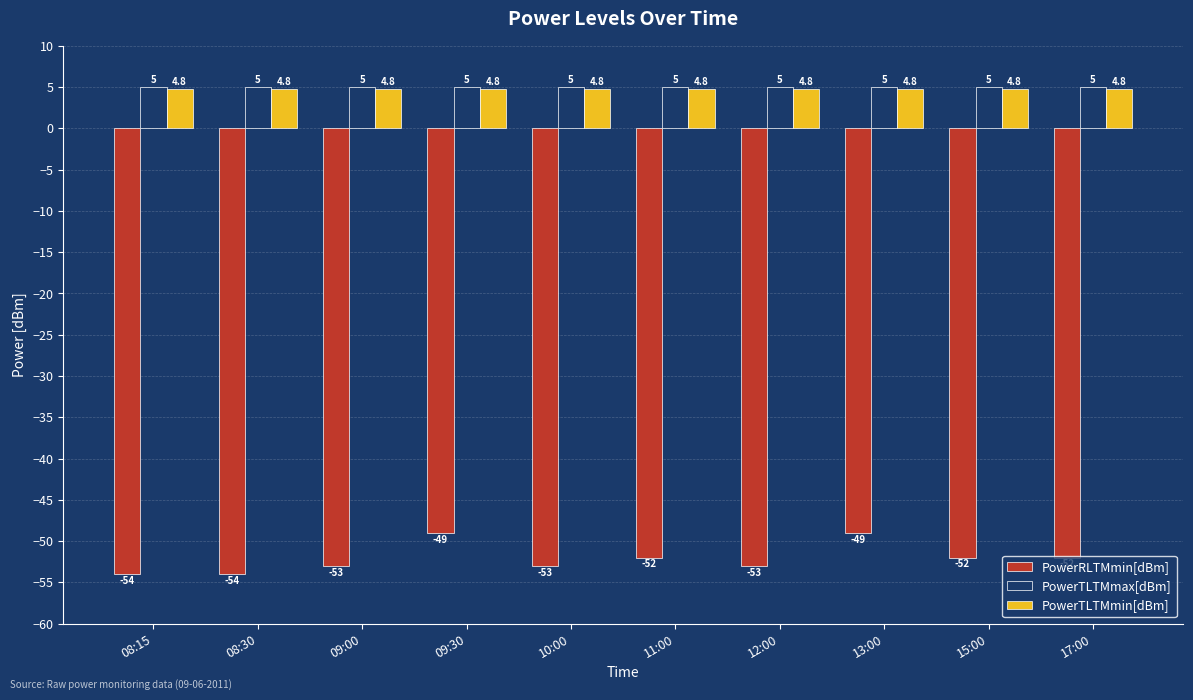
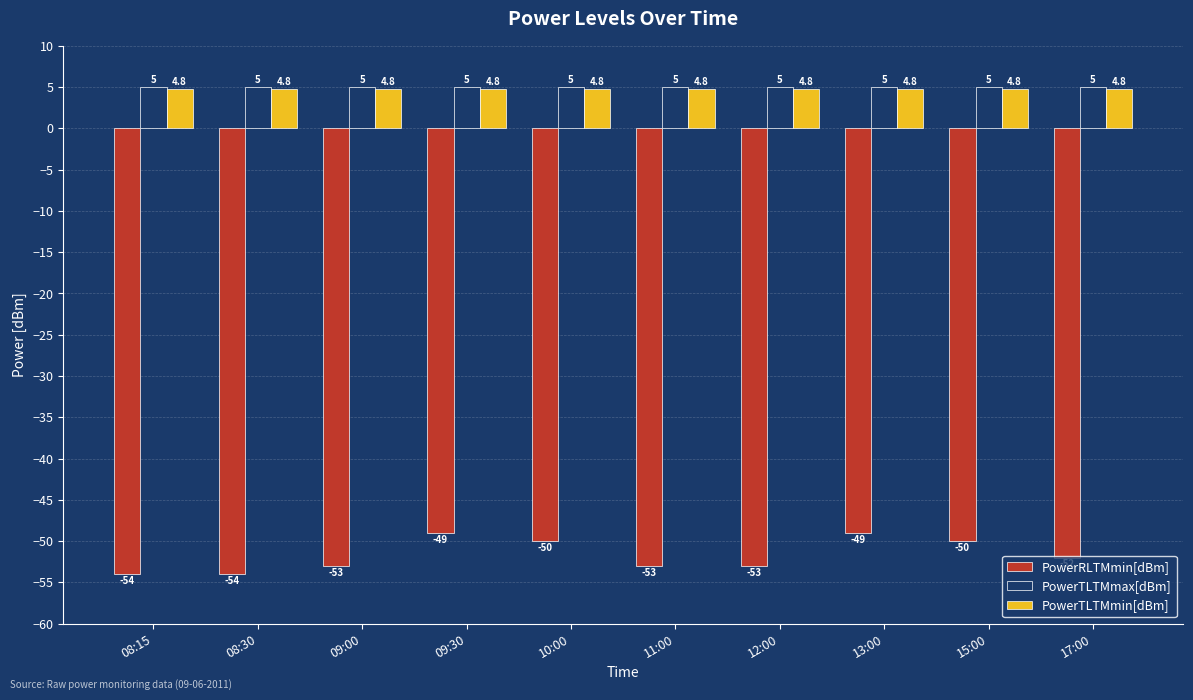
  {
    "PowerRLTMmin[dBm]": {
      "08:15": -54,
      "08:30": -54,
      "09:00": -53,
      "09:30": -49,
-     "10:00": -53,
-     "11:00": -52,
+     "10:00": -50,
+     "11:00": -53,
      "12:00": -53,
      "13:00": -49,
-     "15:00": -52
+     "15:00": -50
    },
    "PowerTLTMmax[dBm]": {
      "08:15": 5,
      "08:30": 5,
      "09:00": 5,
      "09:30": 5,
      "10:00": 5,
      "11:00": 5,
      "12:00": 5,
      "13:00": 5,
      "15:00": 5,
      "17:00": 5
    },
    "PowerTLTMmin[dBm]": {
      "08:15": 4.8,
      "08:30": 4.8,
      "09:00": 4.8,
      "09:30": 4.8,
      "10:00": 4.8,
      "11:00": 4.8,
      "12:00": 4.8,
      "13:00": 4.8,
      "15:00": 4.8,
      "17:00": 4.8
    }
  }
